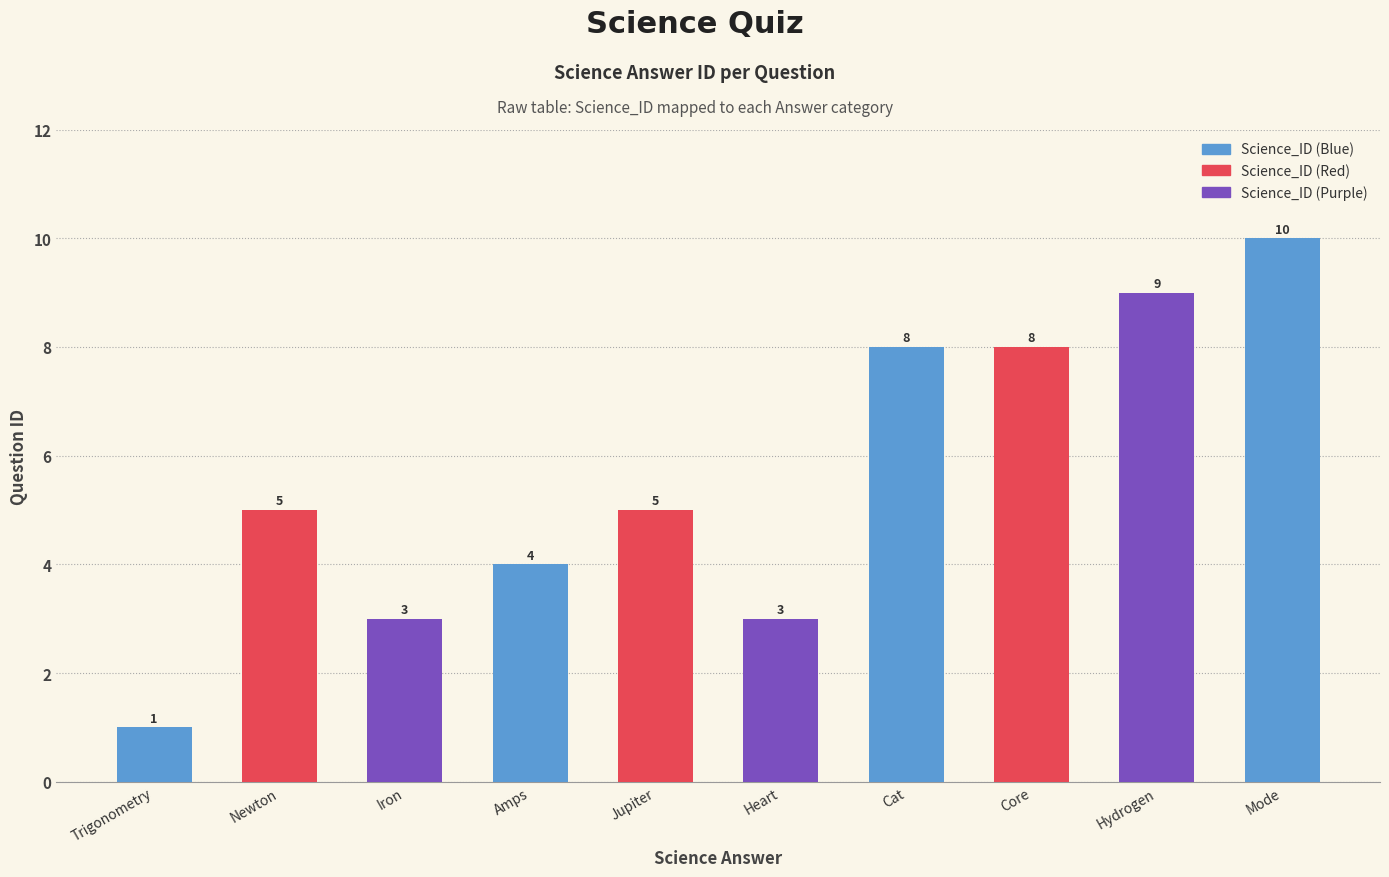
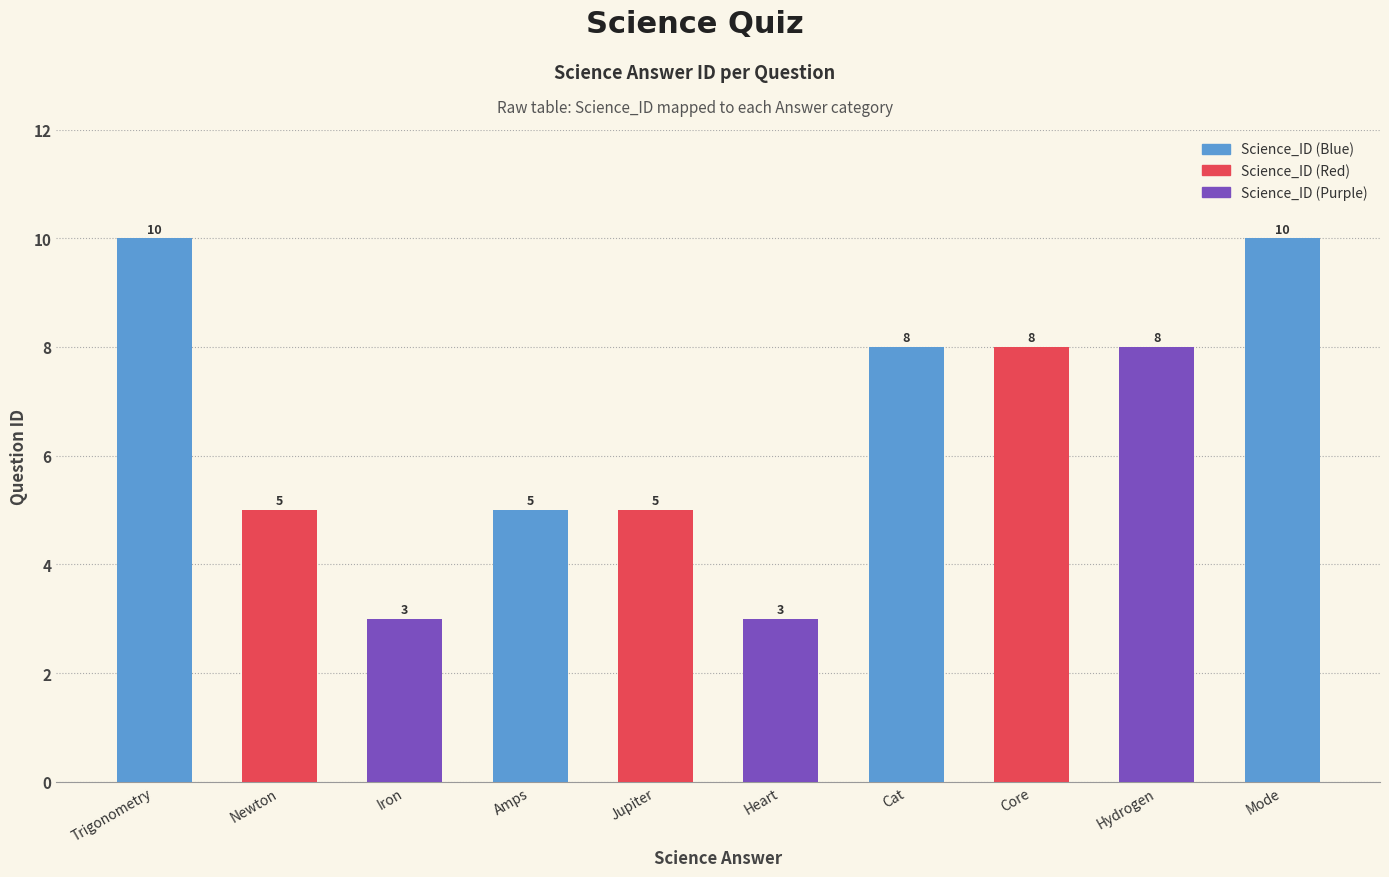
  {
-   "Trigonometry": 1,
+   "Trigonometry": 10,
    "Newton": 5,
    "Iron": 3,
-   "Amps": 4,
+   "Amps": 5,
    "Jupiter": 5,
    "Heart": 3,
    "Cat": 8,
    "Core": 8,
-   "Hydrogen": 9,
+   "Hydrogen": 8,
    "Mode": 10
  }
